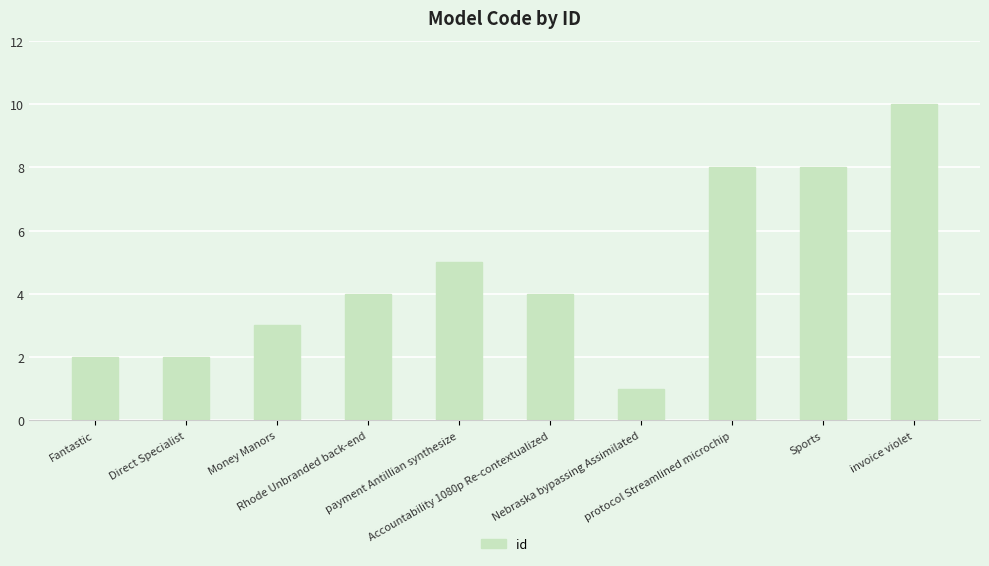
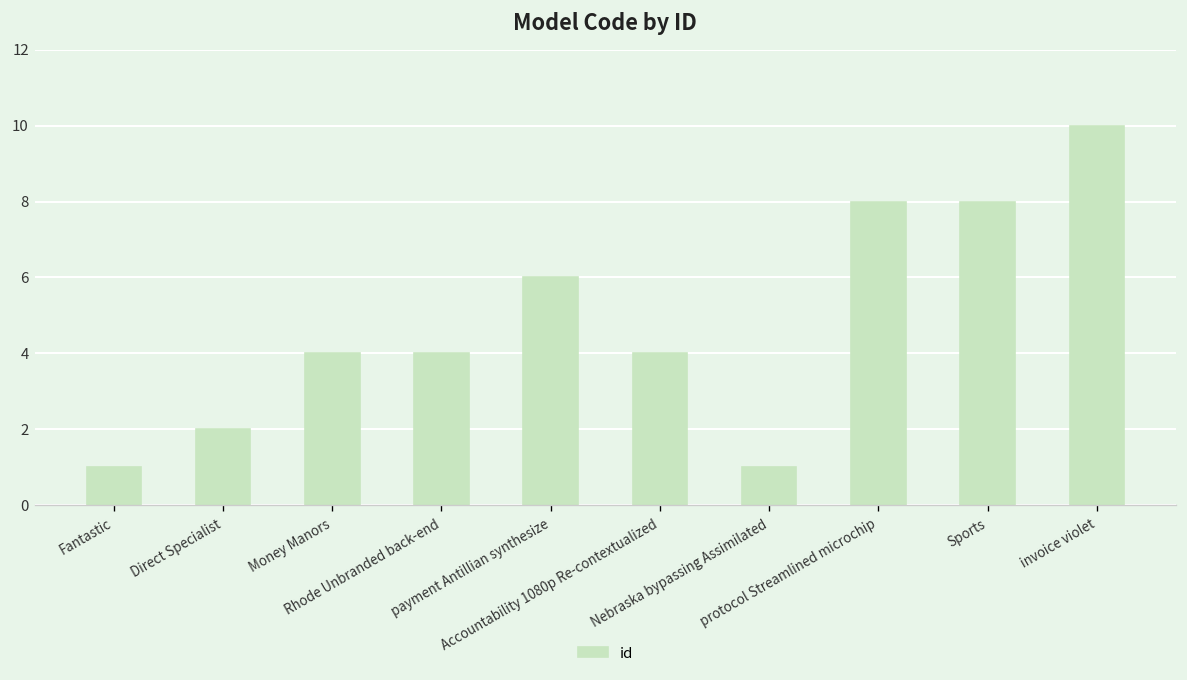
  {
-   "Fantastic": 2,
+   "Fantastic": 1,
    "Direct Specialist": 2,
-   "Money Manors": 3,
+   "Money Manors": 4,
    "Rhode Unbranded back-end": 4,
-   "payment Antillian synthesize": 5,
+   "payment Antillian synthesize": 6,
    "Accountability 1080p Re-contextualized": 4,
    "Nebraska bypassing Assimilated": 1,
    "protocol Streamlined microchip": 8,
    "Sports": 8,
    "invoice violet": 10
  }
